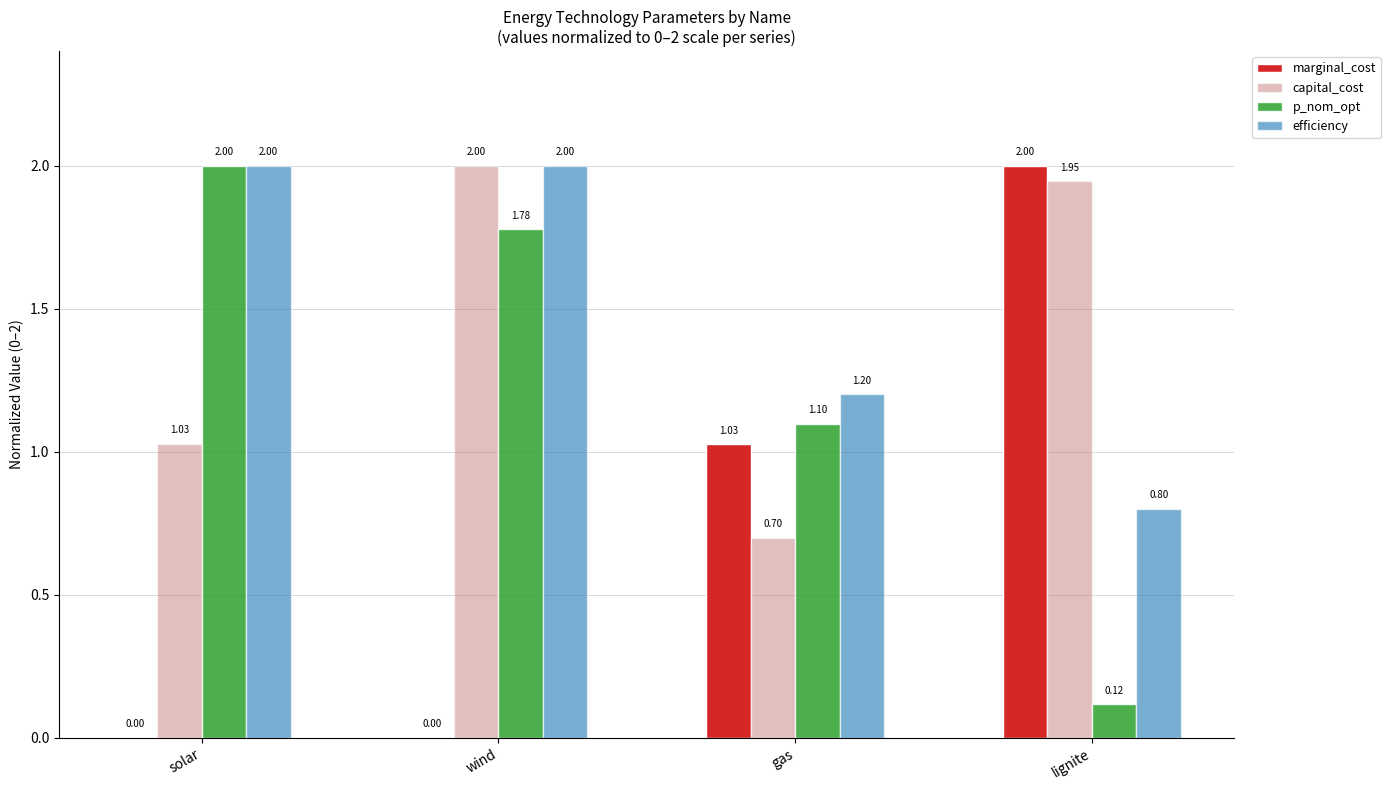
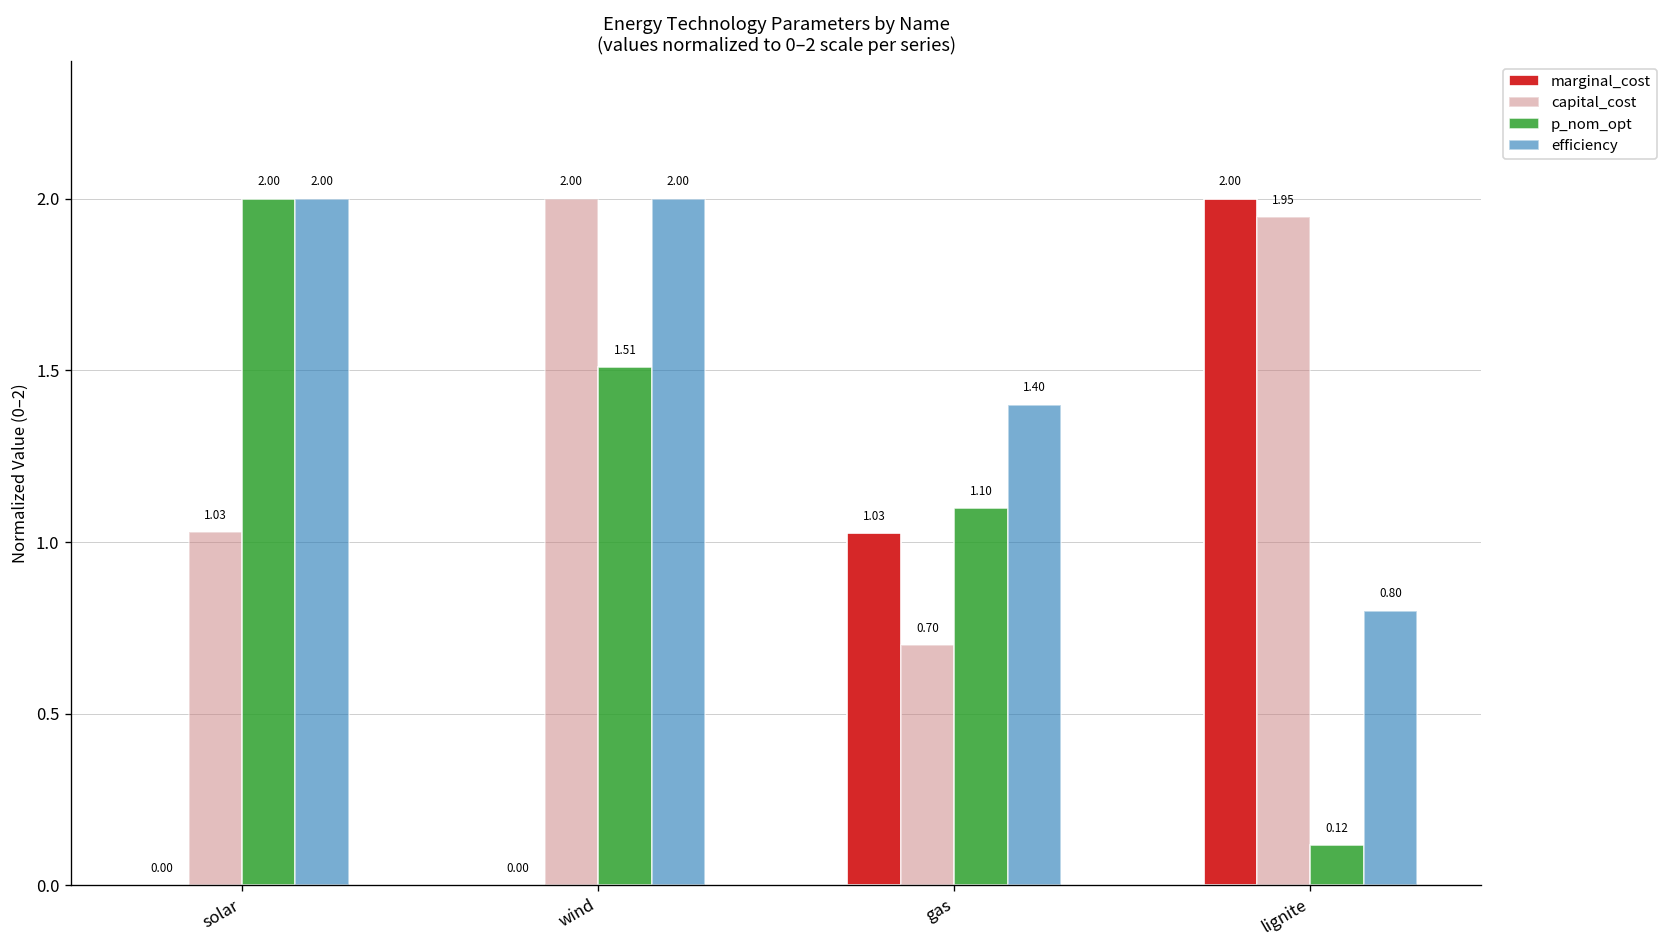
  {
    "marginal_cost": {
      "solar": 0.00,
      "wind": 0.00,
      "gas": 1.03,
      "lignite": 2.00
    },
    "capital_cost": {
      "solar": 1.03,
      "wind": 2.00,
      "gas": 0.70,
      "lignite": 1.95
    },
    "p_nom_opt": {
      "solar": 2.00,
-     "wind": 1.78,
+     "wind": 1.51,
      "gas": 1.10,
      "lignite": 0.12
    },
    "efficiency": {
      "solar": 2.00,
      "wind": 2.00,
-     "gas": 1.20,
+     "gas": 1.40,
      "lignite": 0.80
    }
  }
